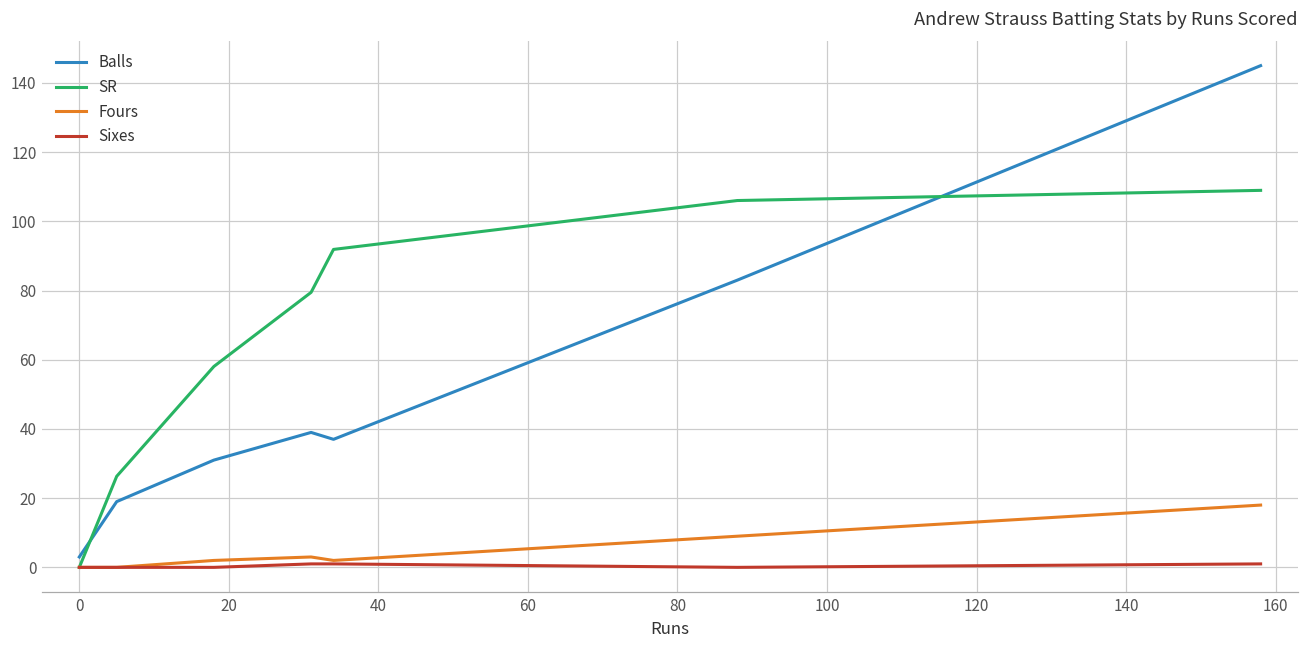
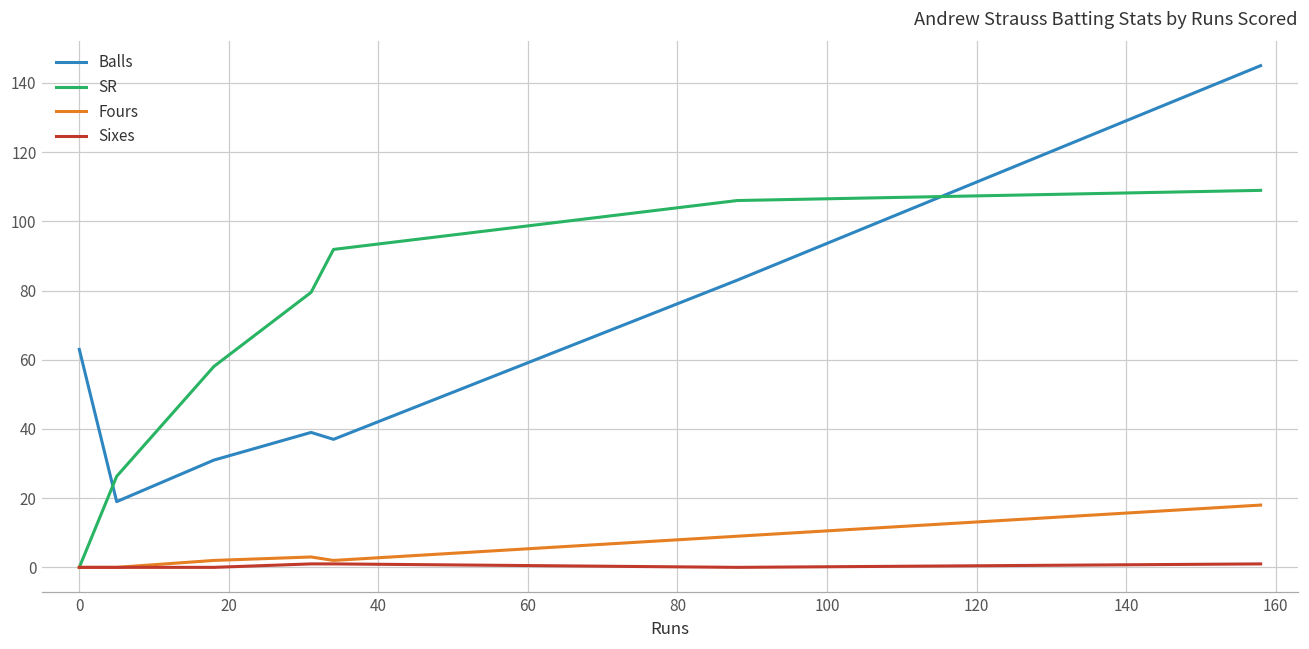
  {
    "Balls": {
-     "0": 3
+     "0": 63
    }
  }
